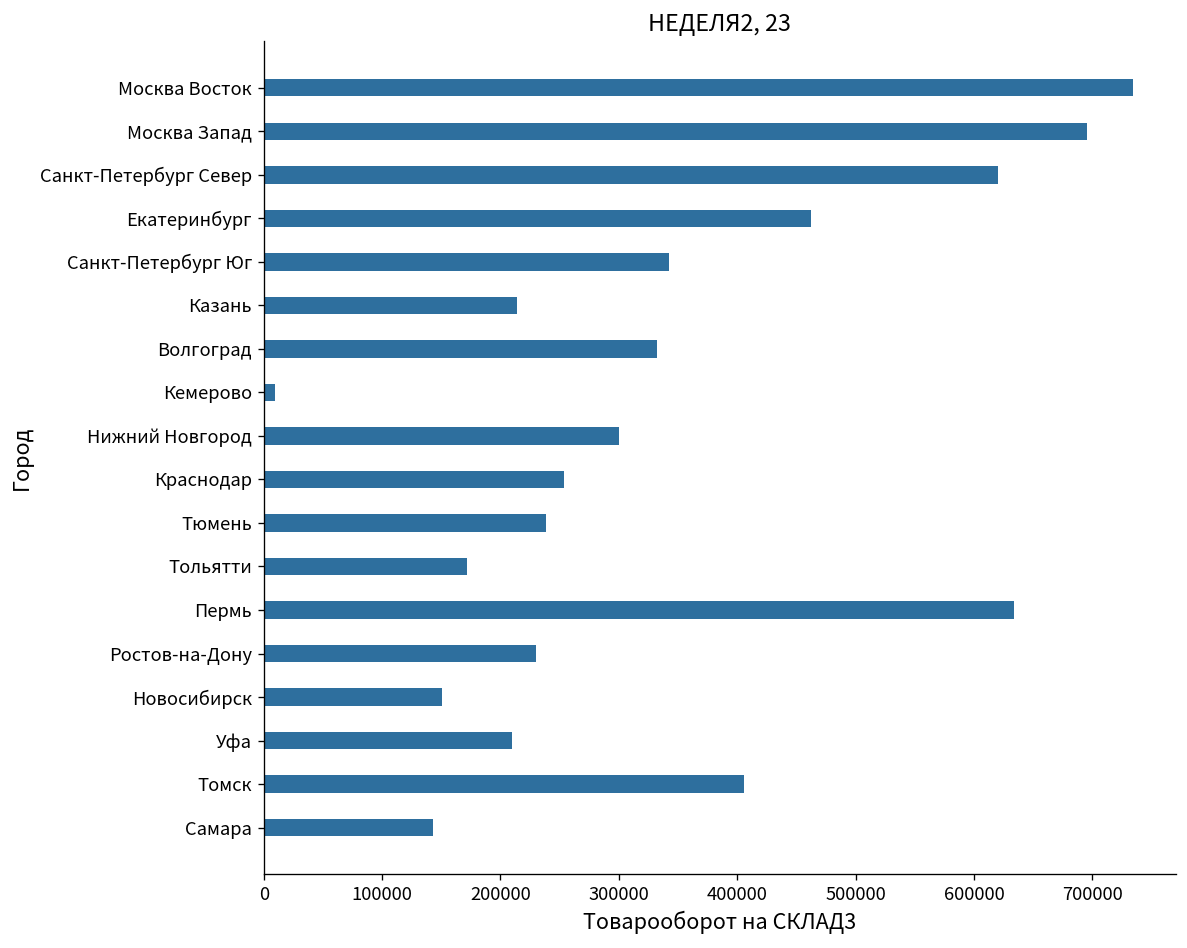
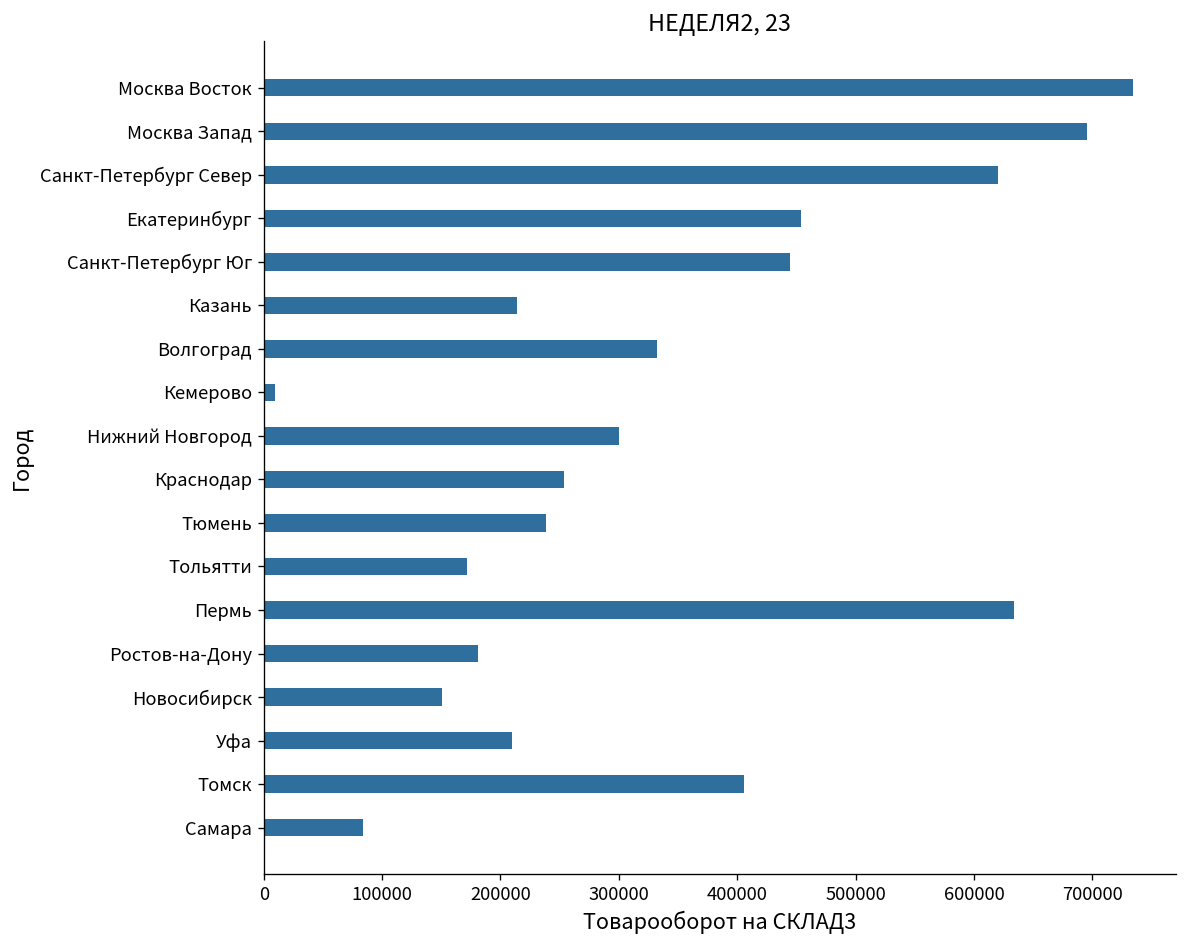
  {
    "Москва Восток": 730000,
    "Москва Запад": 700000,
    "Санкт-Петербург Север": 620000,
-   "Екатеринбург": 460000,
-   "Санкт-Петербург Юг": 340000,
+   "Екатеринбург": 450000,
+   "Санкт-Петербург Юг": 440000,
    "Казань": 210000,
    "Волгоград": 330000,
    "Кемерово": 10000,
    "Нижний Новгород": 300000,
    "Краснодар": 250000,
    "Тюмень": 240000,
    "Тольятти": 170000,
    "Пермь": 630000,
-   "Ростов-на-Дону": 230000,
+   "Ростов-на-Дону": 180000,
    "Новосибирск": 150000,
    "Уфа": 210000,
    "Томск": 410000,
-   "Самара": 140000
+   "Самара": 80000
  }
